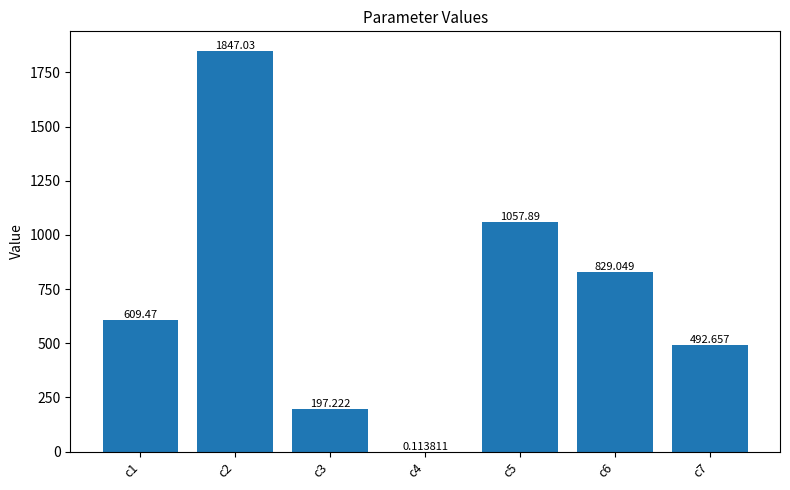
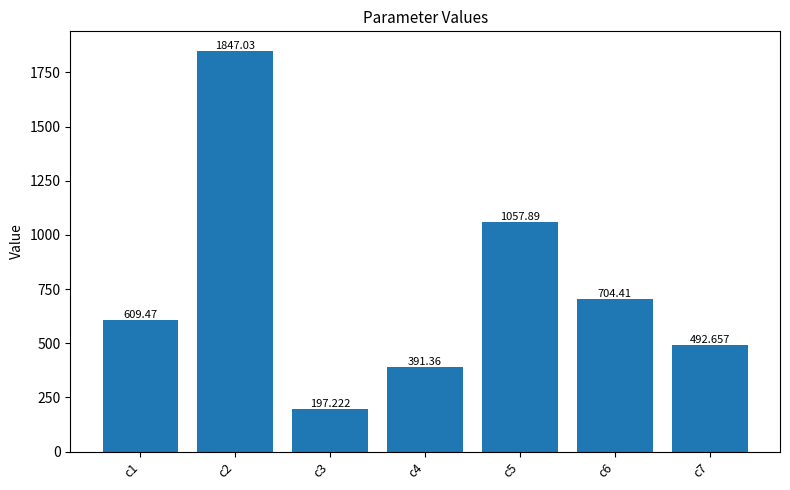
  {
    "c1": 609.47,
    "c2": 1847.03,
    "c3": 197.222,
-   "c4": 0.113811,
+   "c4": 391.36,
    "c5": 1057.89,
-   "c6": 829.049,
+   "c6": 704.41,
    "c7": 492.657
  }
